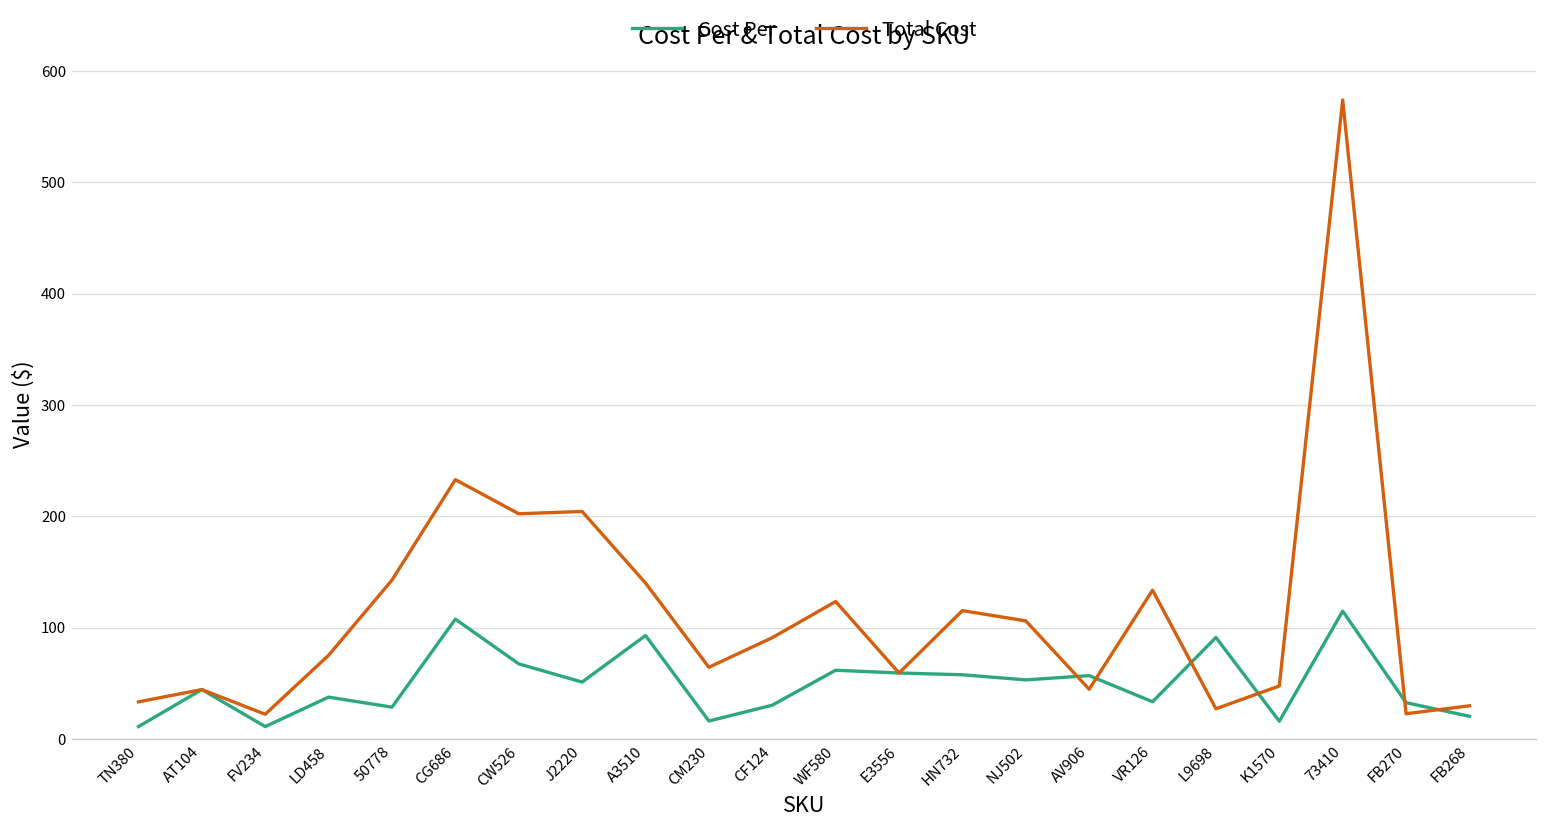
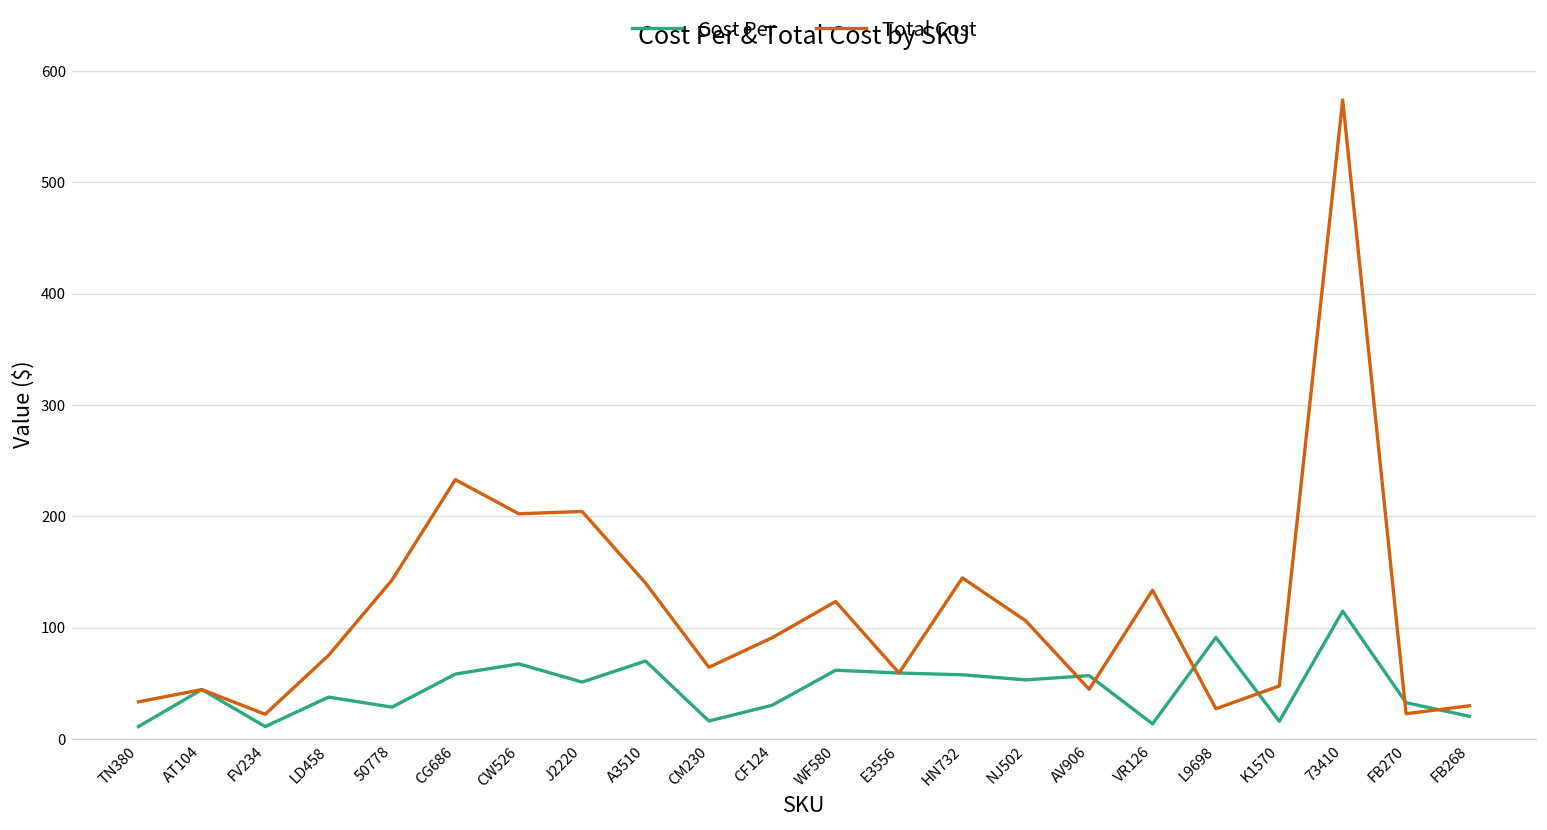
  {
    "Cost Per": {
      "TN380": 10,
      "FV234": 10,
      "LD458": 40,
      "50778": 30,
-     "CG686": 110,
+     "CG686": 60,
      "CW526": 70,
      "J2220": 50,
-     "A3510": 90,
+     "A3510": 70,
      "CM230": 20,
      "CF124": 30,
      "WF580": 60,
      "HN732": 60,
      "NJ502": 50,
      "AV906": 60,
-     "VR126": 30,
+     "VR126": 10,
      "L9698": 90,
      "K1570": 20,
      "73410": 110,
      "FB270": 30,
      "FB268": 20
    },
    "Total Cost": {
      "TN380": 30,
      "FV234": 20,
      "LD458": 80,
      "50778": 140,
      "CG686": 230,
      "CW526": 200,
      "J2220": 200,
      "A3510": 140,
      "CM230": 60,
      "CF124": 90,
      "WF580": 120,
-     "HN732": 120,
+     "HN732": 140,
      "NJ502": 110,
      "AV906": 40,
      "VR126": 130,
      "L9698": 30,
      "K1570": 50,
      "73410": 570,
      "FB270": 20,
      "FB268": 30
    }
  }
